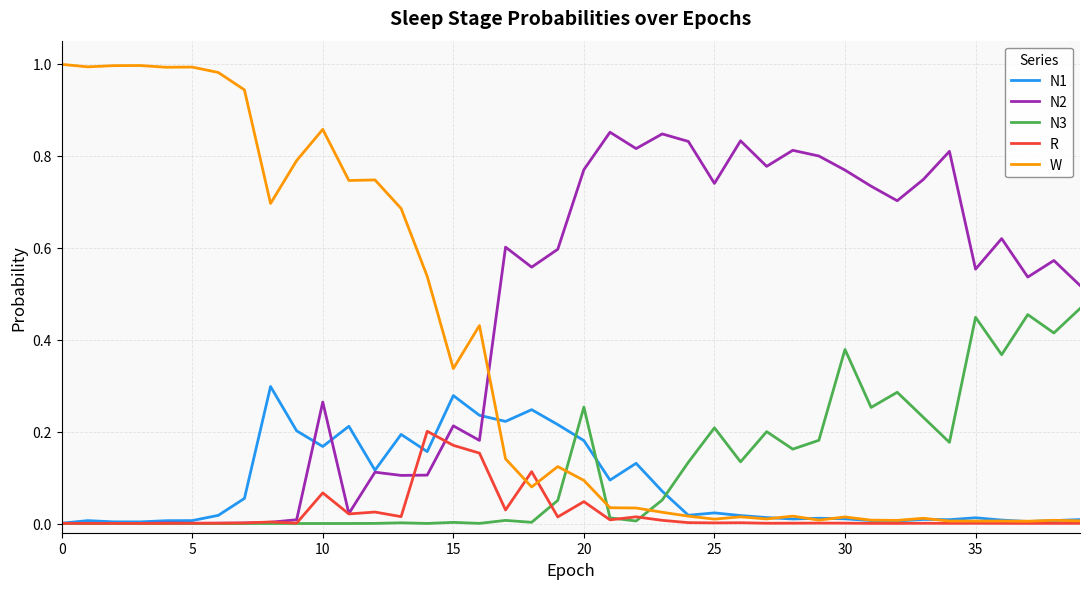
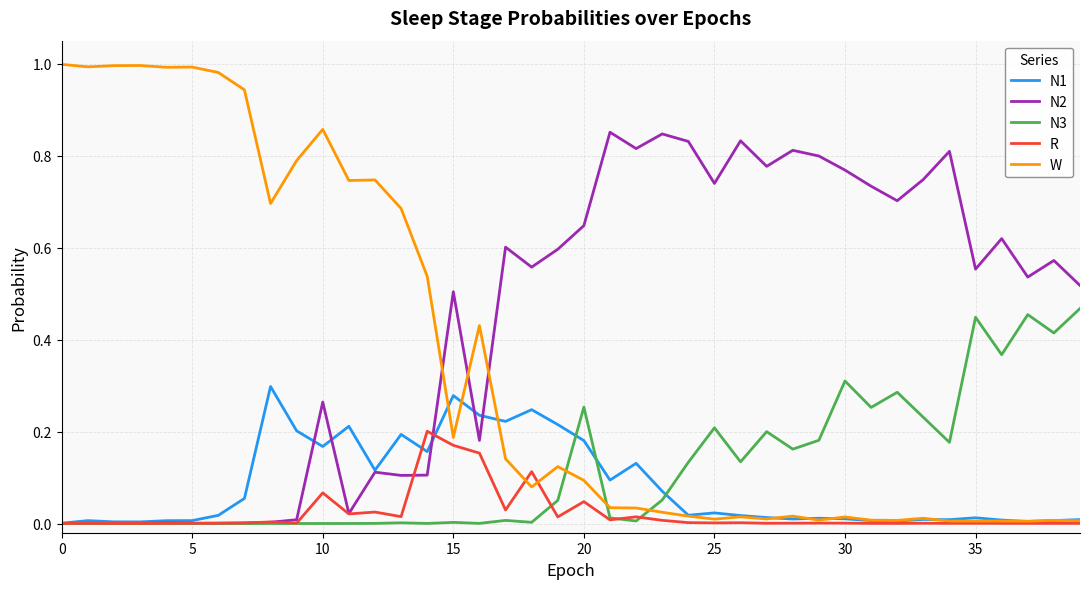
  {
    "N1": {
      "5": 0.01,
      "10": 0.17,
      "15": 0.28,
      "20": 0.18,
      "25": 0.02,
      "35": 0.01
    },
    "N2": {
      "10": 0.26,
-     "15": 0.21,
-     "20": 0.77,
+     "15": 0.50,
+     "20": 0.65,
      "25": 0.74,
      "30": 0.77,
      "35": 0.55
    },
    "N3": {
      "10": 0.00,
      "15": 0.00,
      "20": 0.25,
      "25": 0.21,
-     "30": 0.38,
+     "30": 0.31,
      "35": 0.45
    },
    "R": {
      "10": 0.07,
      "15": 0.17,
      "20": 0.05,
      "25": 0.00,
      "30": 0.00
    },
    "W": {
      "0": 1.00,
      "5": 0.99,
      "10": 0.86,
-     "15": 0.34,
+     "15": 0.19,
      "20": 0.09,
      "25": 0.01
    }
  }
